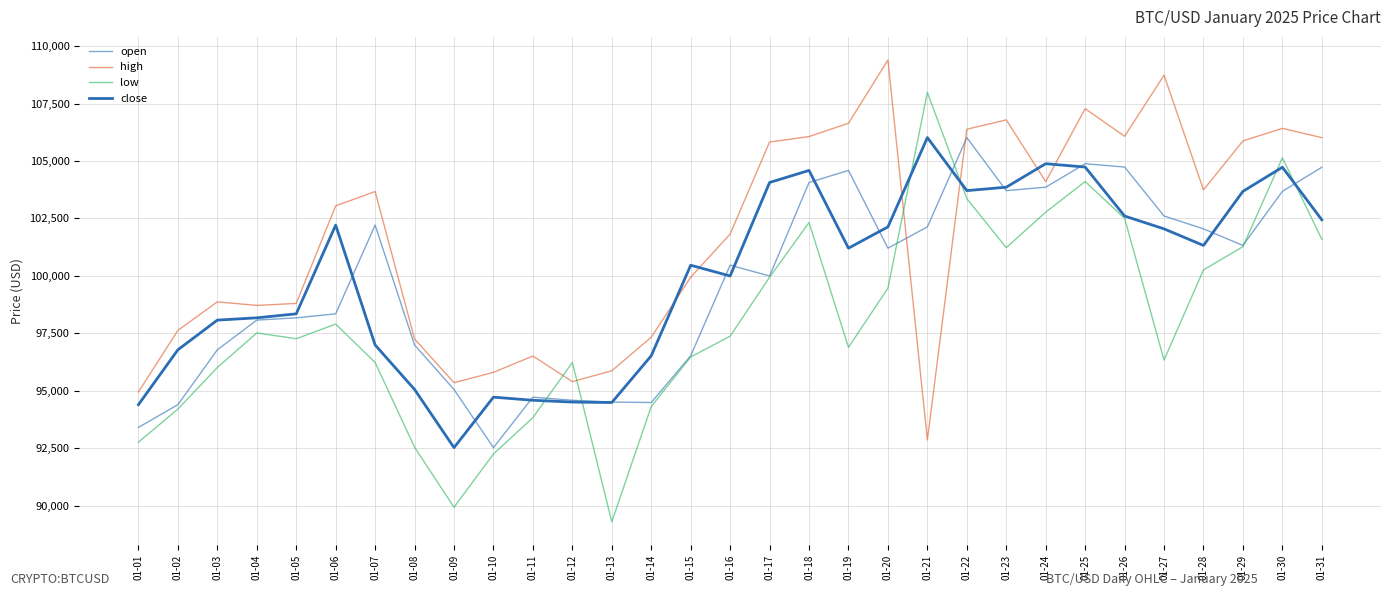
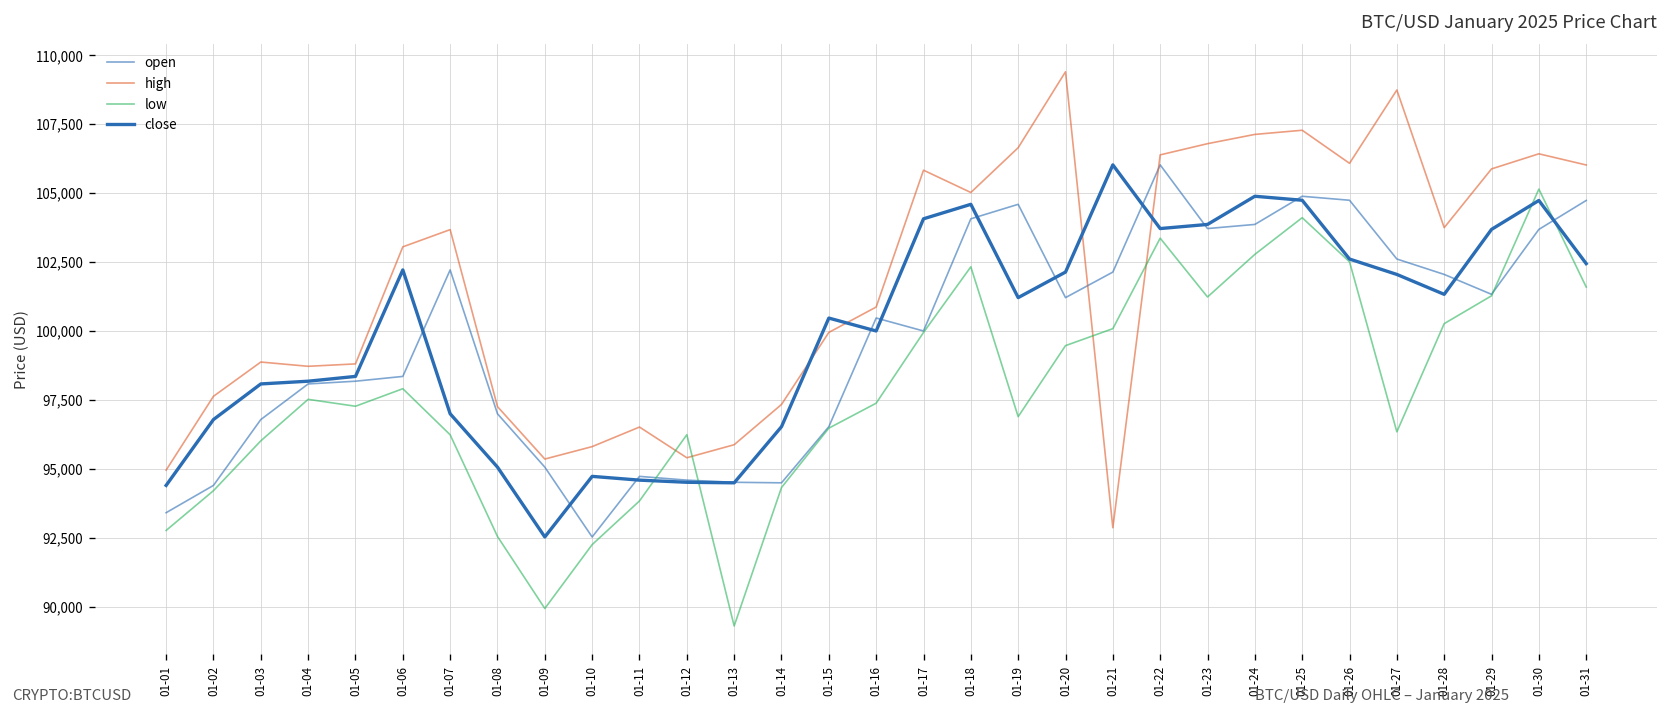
  {
    "high": {
      "01-01": "94,900",
      "01-02": "97,600",
      "01-03": "98,900",
      "01-04": "98,700",
      "01-05": "98,800",
      "01-06": "103,000",
      "01-07": "103,700",
      "01-08": "97,300",
      "01-09": "95,300",
      "01-10": "95,800",
      "01-11": "96,500",
      "01-12": "95,400",
      "01-13": "95,900",
      "01-14": "97,300",
      "01-15": "99,900",
-     "01-16": "101,800",
+     "01-16": "100,900",
      "01-17": "105,800",
-     "01-18": "106,100",
+     "01-18": "105,000",
      "01-19": "106,600",
      "01-20": "109,400",
      "01-21": "92,900",
      "01-22": "106,400",
      "01-23": "106,800",
-     "01-24": "104,100",
+     "01-24": "107,100",
      "01-25": "107,300",
      "01-26": "106,100",
      "01-27": "108,700",
      "01-28": "103,700",
      "01-29": "105,900",
      "01-30": "106,400",
      "01-31": "106,000"
    },
    "low": {
      "01-01": "92,800",
      "01-02": "94,200",
      "01-03": "96,000",
      "01-04": "97,500",
      "01-05": "97,300",
      "01-06": "97,900",
      "01-07": "96,200",
      "01-08": "92,500",
      "01-09": "89,900",
      "01-10": "92,200",
      "01-11": "93,800",
      "01-12": "96,200",
      "01-13": "89,300",
      "01-14": "94,300",
      "01-16": "97,400",
      "01-18": "102,300",
      "01-19": "96,900",
      "01-20": "99,500",
-     "01-21": "108,000",
+     "01-21": "100,100",
      "01-22": "103,400",
      "01-23": "101,200",
      "01-24": "102,800",
      "01-25": "104,100",
      "01-27": "96,300",
      "01-28": "100,300",
      "01-30": "105,100",
      "01-31": "101,600"
    }
  }
